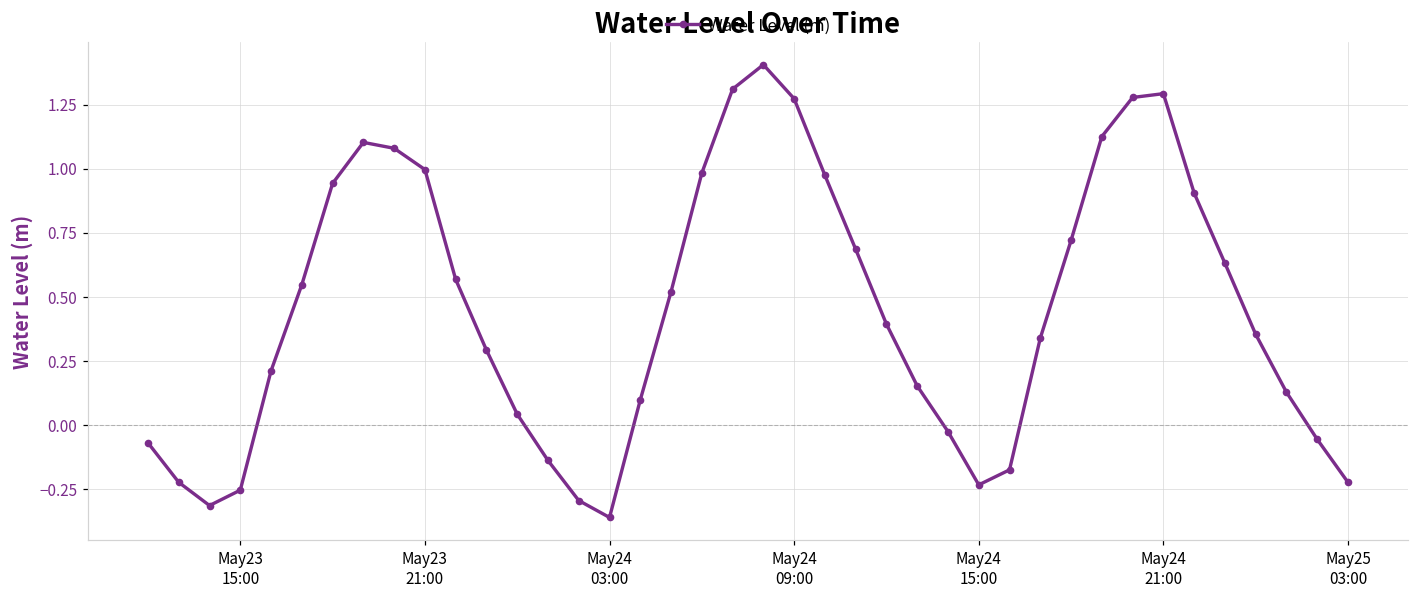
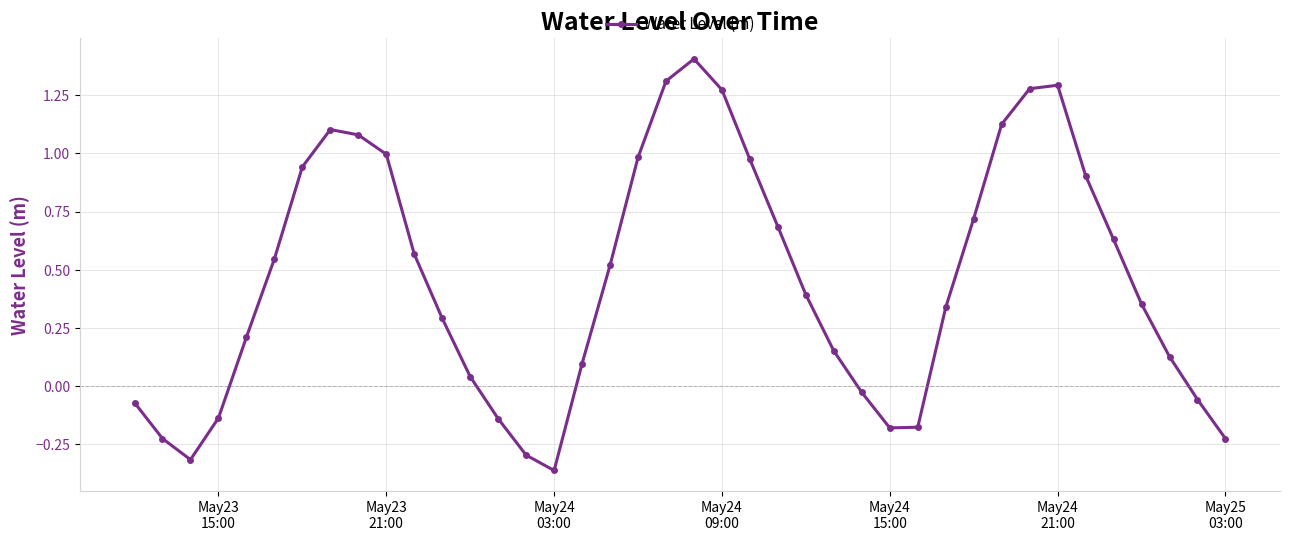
  {
-   "May23 15:00": -0.26,
+   "May23 15:00": -0.14,
    "May23 21:00": 1.00,
    "May24 03:00": -0.36,
    "May24 09:00": 1.27,
-   "May24 15:00": -0.23,
+   "May24 15:00": -0.18,
    "May24 21:00": 1.29,
    "May25 03:00": -0.22
  }
